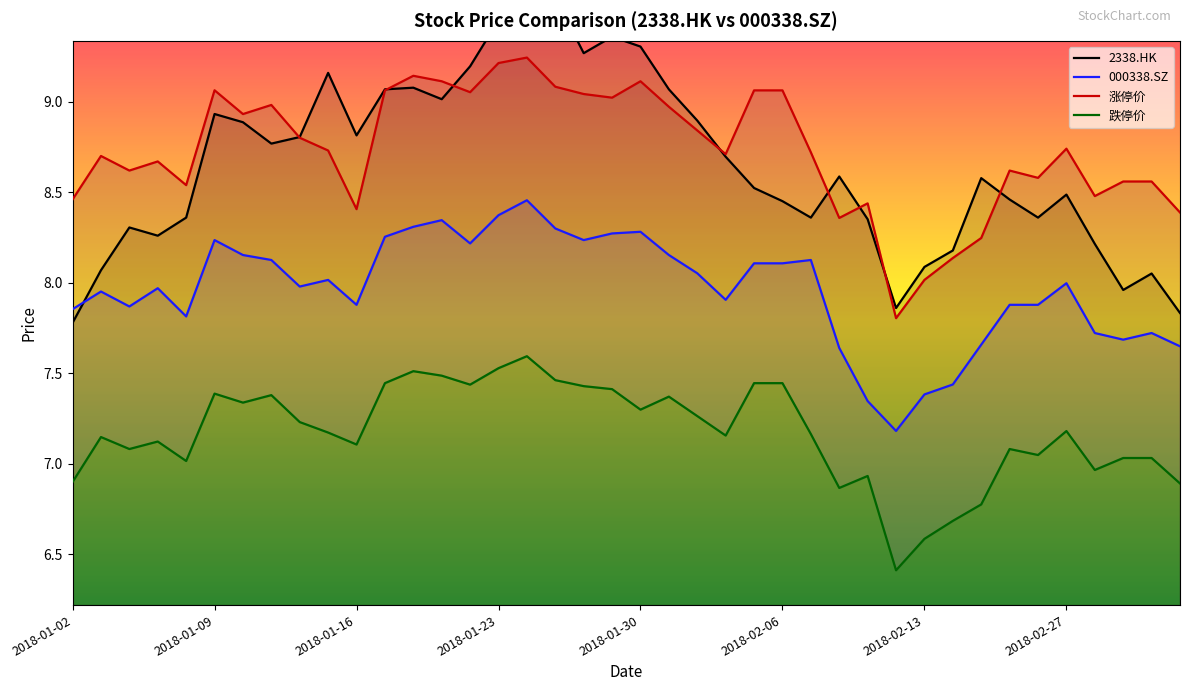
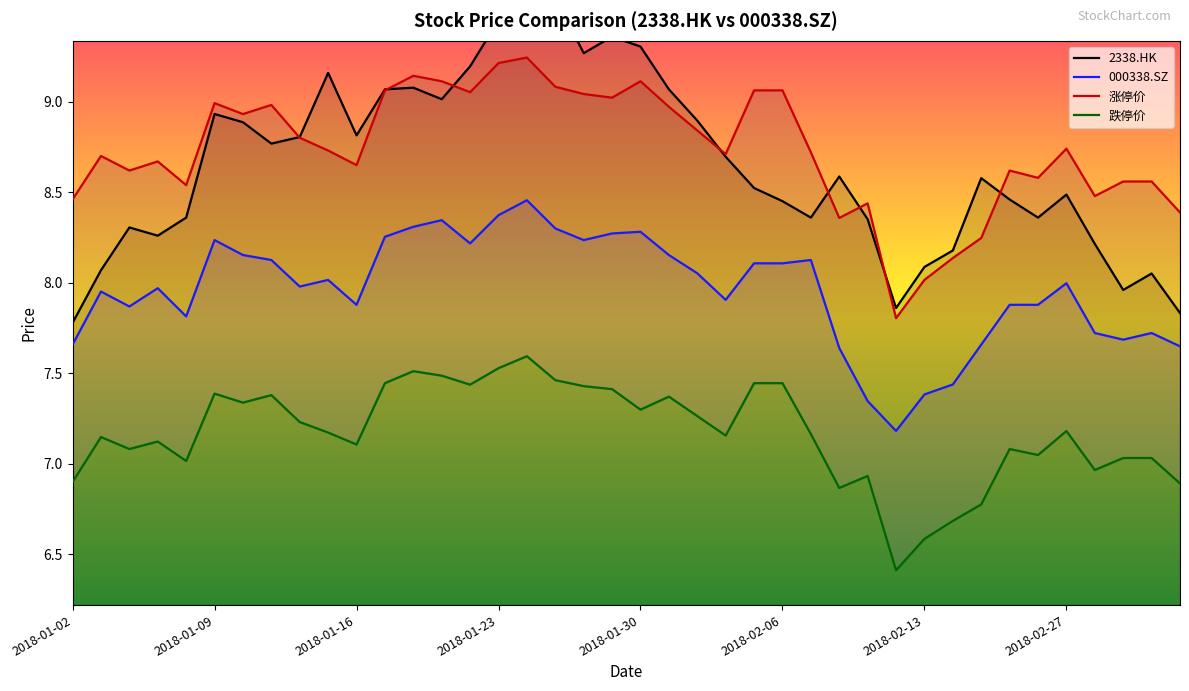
  {
    "2338.HK": {
      "2018-01-02": 7.78,
      "2018-01-09": 8.93,
      "2018-01-16": 8.81,
      "2018-01-30": 9.31,
      "2018-02-06": 8.45,
      "2018-02-13": 8.09,
      "2018-02-27": 8.49
    },
    "000338.SZ": {
-     "2018-01-02": 7.85,
+     "2018-01-02": 7.66,
      "2018-01-09": 8.24,
      "2018-01-16": 7.88,
      "2018-01-23": 8.37,
      "2018-01-30": 8.28,
      "2018-02-06": 8.11,
      "2018-02-13": 7.38,
      "2018-02-27": 8.00
    },
    "涨停价": {
      "2018-01-02": 8.46,
-     "2018-01-09": 9.06,
-     "2018-01-16": 8.41,
+     "2018-01-09": 8.99,
+     "2018-01-16": 8.65,
      "2018-01-23": 9.21,
      "2018-01-30": 9.11,
      "2018-02-06": 9.06,
      "2018-02-13": 8.02,
      "2018-02-27": 8.74
    },
    "跌停价": {
      "2018-01-02": 6.90,
      "2018-01-09": 7.39,
      "2018-01-16": 7.11,
      "2018-01-23": 7.53,
      "2018-01-30": 7.30,
      "2018-02-06": 7.45,
      "2018-02-13": 6.59,
      "2018-02-27": 7.18
    }
  }
